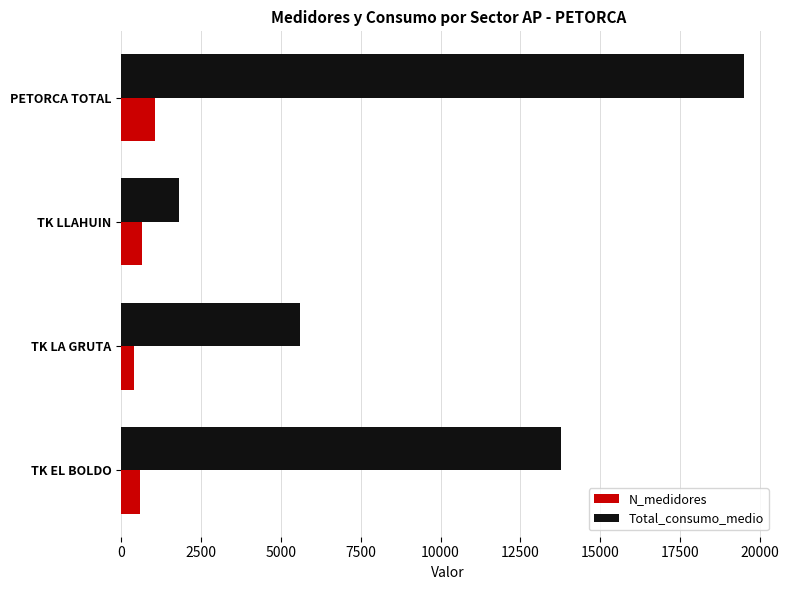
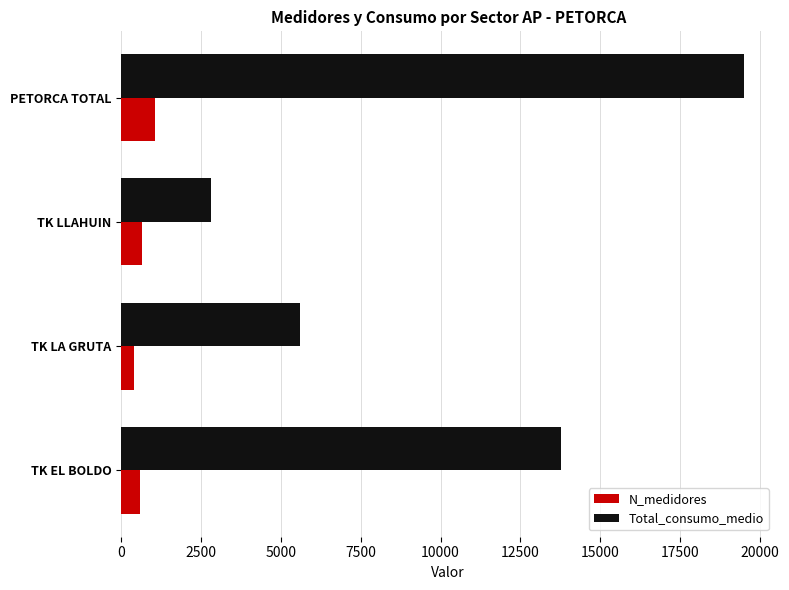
  {
    "N_medidores": {
      "PETORCA TOTAL": 1100,
      "TK LLAHUIN": 600,
      "TK LA GRUTA": 400,
      "TK EL BOLDO": 600
    },
    "Total_consumo_medio": {
      "PETORCA TOTAL": 19500,
-     "TK LLAHUIN": 1800,
+     "TK LLAHUIN": 2800,
      "TK LA GRUTA": 5600,
      "TK EL BOLDO": 13800
    }
  }
